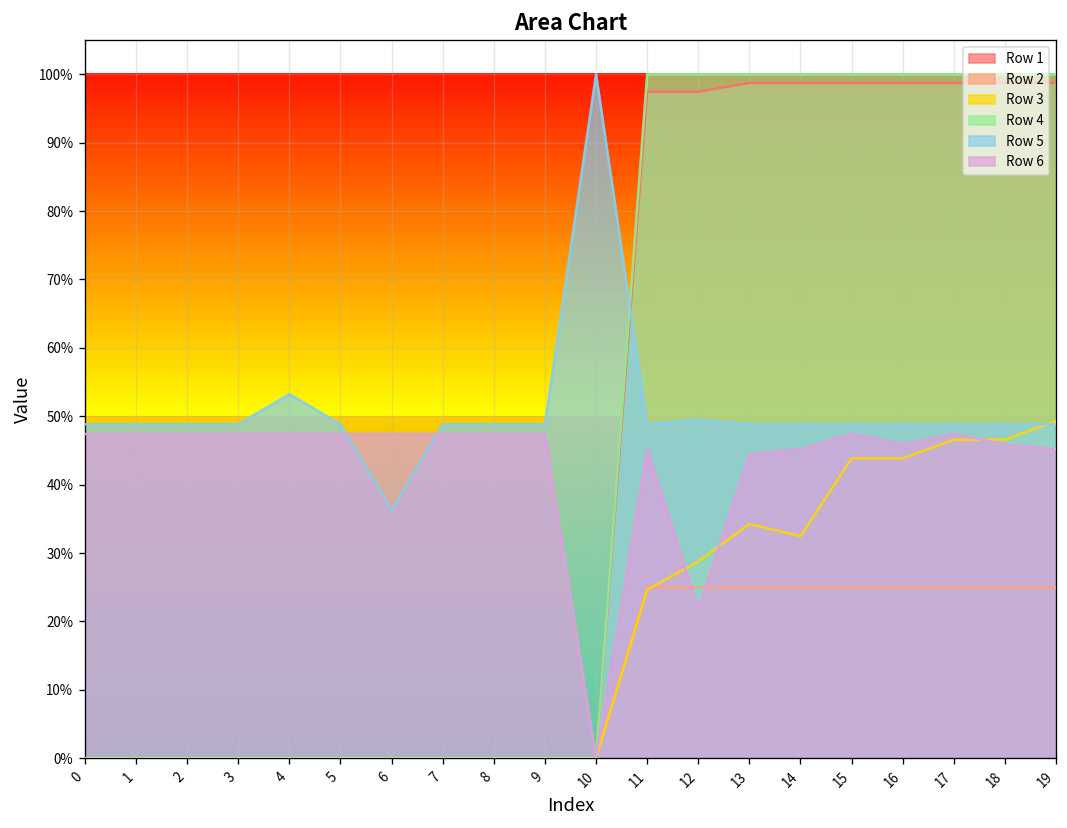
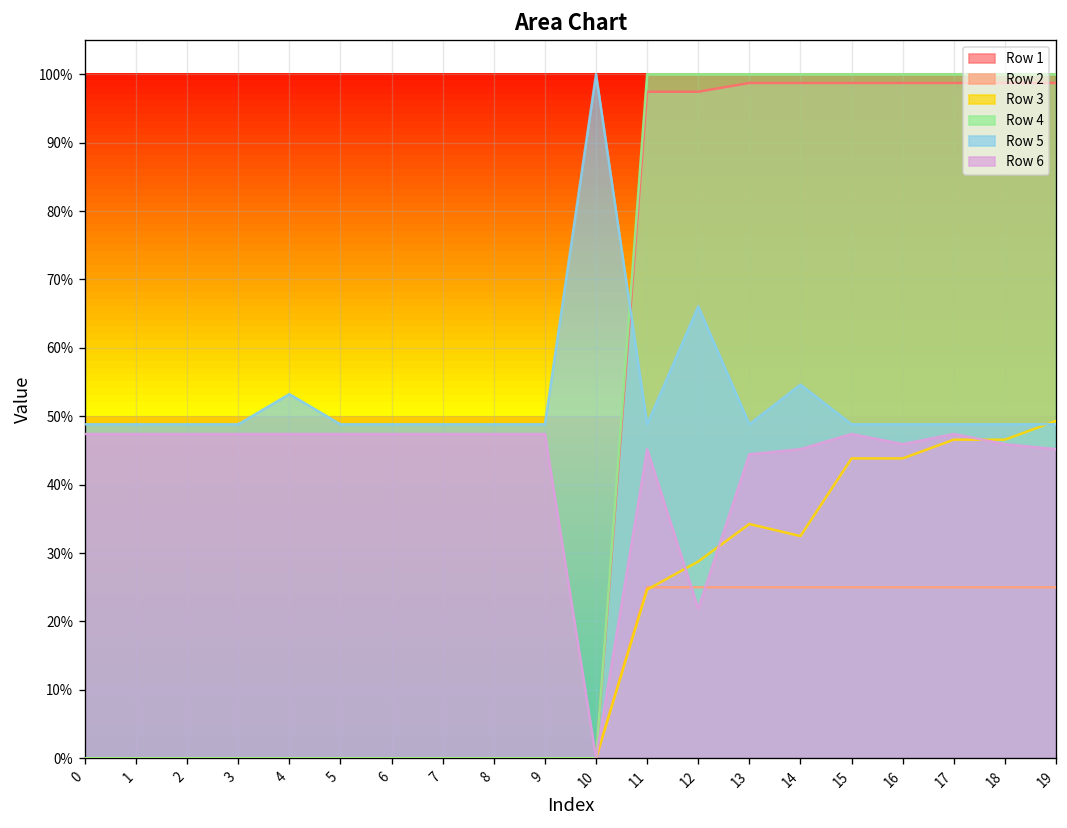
  {
    "Row 3": {
      "12": "29%",
      "13": "34%",
      "14": "32%",
      "15": "44%",
      "16": "44%",
      "17": "47%",
      "18": "47%",
      "19": "49%"
    },
    "Row 4": {
      "11": "100%",
      "12": "100%",
      "13": "100%",
      "14": "100%",
      "15": "100%",
      "16": "100%",
      "17": "100%",
      "19": "100%"
    },
    "Row 5": {
      "0": "49%",
      "1": "49%",
      "2": "49%",
      "3": "49%",
      "4": "53%",
      "5": "49%",
-     "6": "36%",
+     "6": "49%",
      "7": "49%",
      "8": "49%",
      "9": "49%",
      "10": "100%",
      "11": "49%",
-     "12": "49%",
+     "12": "66%",
      "13": "49%",
-     "14": "49%",
+     "14": "55%",
      "15": "49%",
      "16": "49%",
      "17": "49%",
      "18": "49%",
      "19": "49%"
    },
    "Row 6": {
      "0": "47%",
      "1": "47%",
      "2": "47%",
      "3": "47%",
      "4": "47%",
      "5": "47%",
      "6": "47%",
      "7": "47%",
      "8": "47%",
      "9": "47%",
      "11": "45%",
      "12": "22%",
      "13": "44%",
      "14": "45%",
      "15": "47%",
      "16": "46%",
      "17": "47%",
      "18": "46%",
      "19": "45%"
    }
  }
